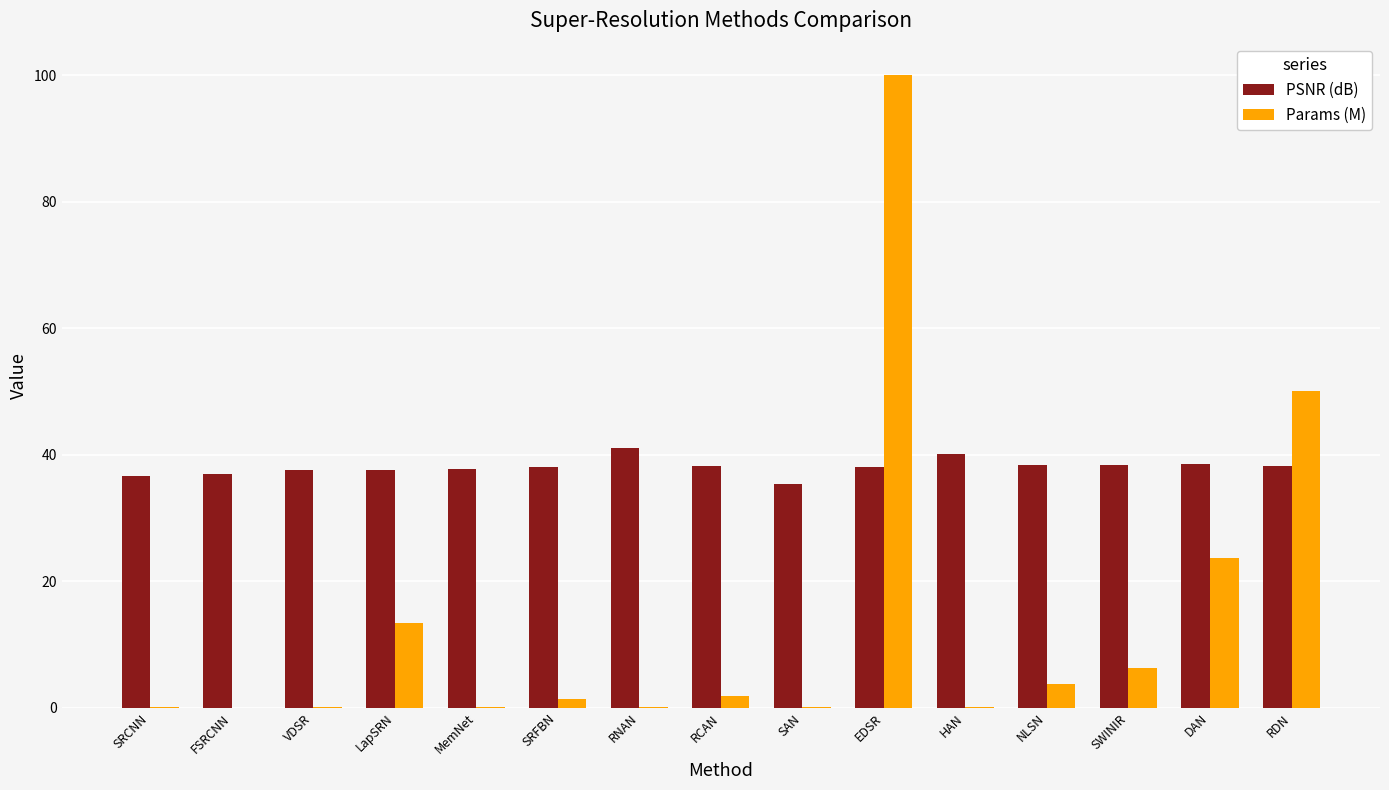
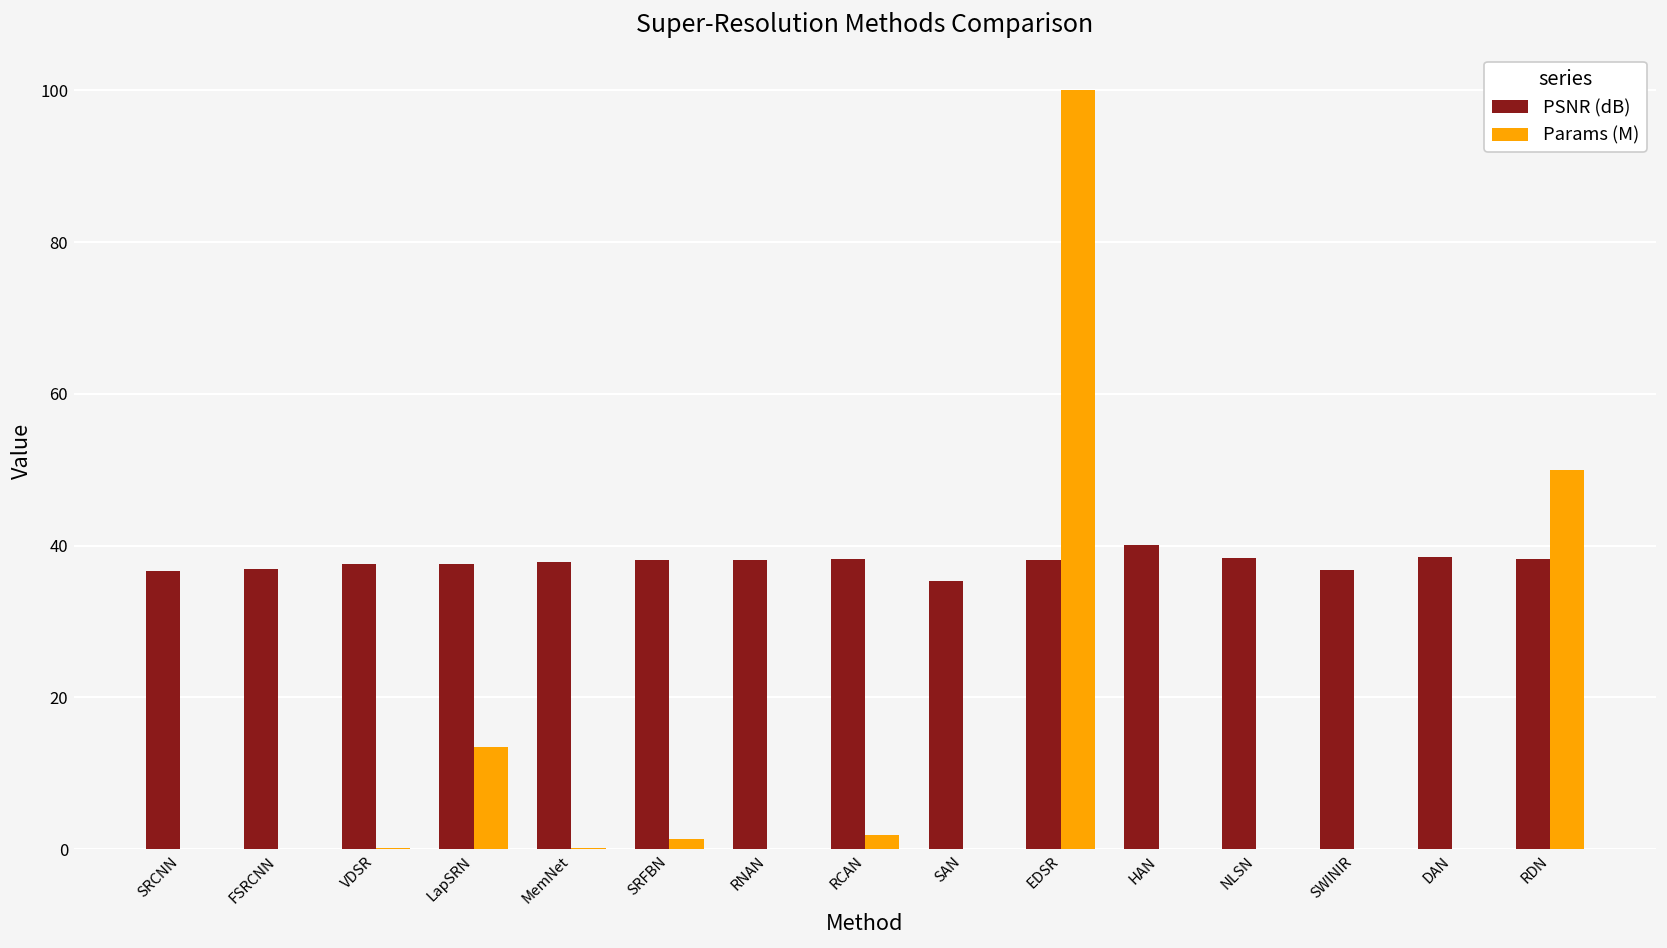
  {
    "PSNR (dB)": {
      "SRCNN": 37,
      "FSRCNN": 37,
      "VDSR": 38,
      "LapSRN": 38,
      "MemNet": 38,
      "SRFBN": 38,
-     "RNAN": 41,
+     "RNAN": 38,
      "RCAN": 38,
      "SAN": 35,
      "EDSR": 38,
      "HAN": 40,
      "NLSN": 38,
-     "SWINIR": 38,
+     "SWINIR": 37,
      "DAN": 38,
      "RDN": 38
    },
    "Params (M)": {
      "LapSRN": 13,
      "SRFBN": 1,
      "RCAN": 2,
      "EDSR": 100,
-     "NLSN": 4,
-     "SWINIR": 6,
-     "DAN": 24,
+     "NLSN": 0,
+     "SWINIR": 0,
+     "DAN": 0,
      "RDN": 50
    }
  }
